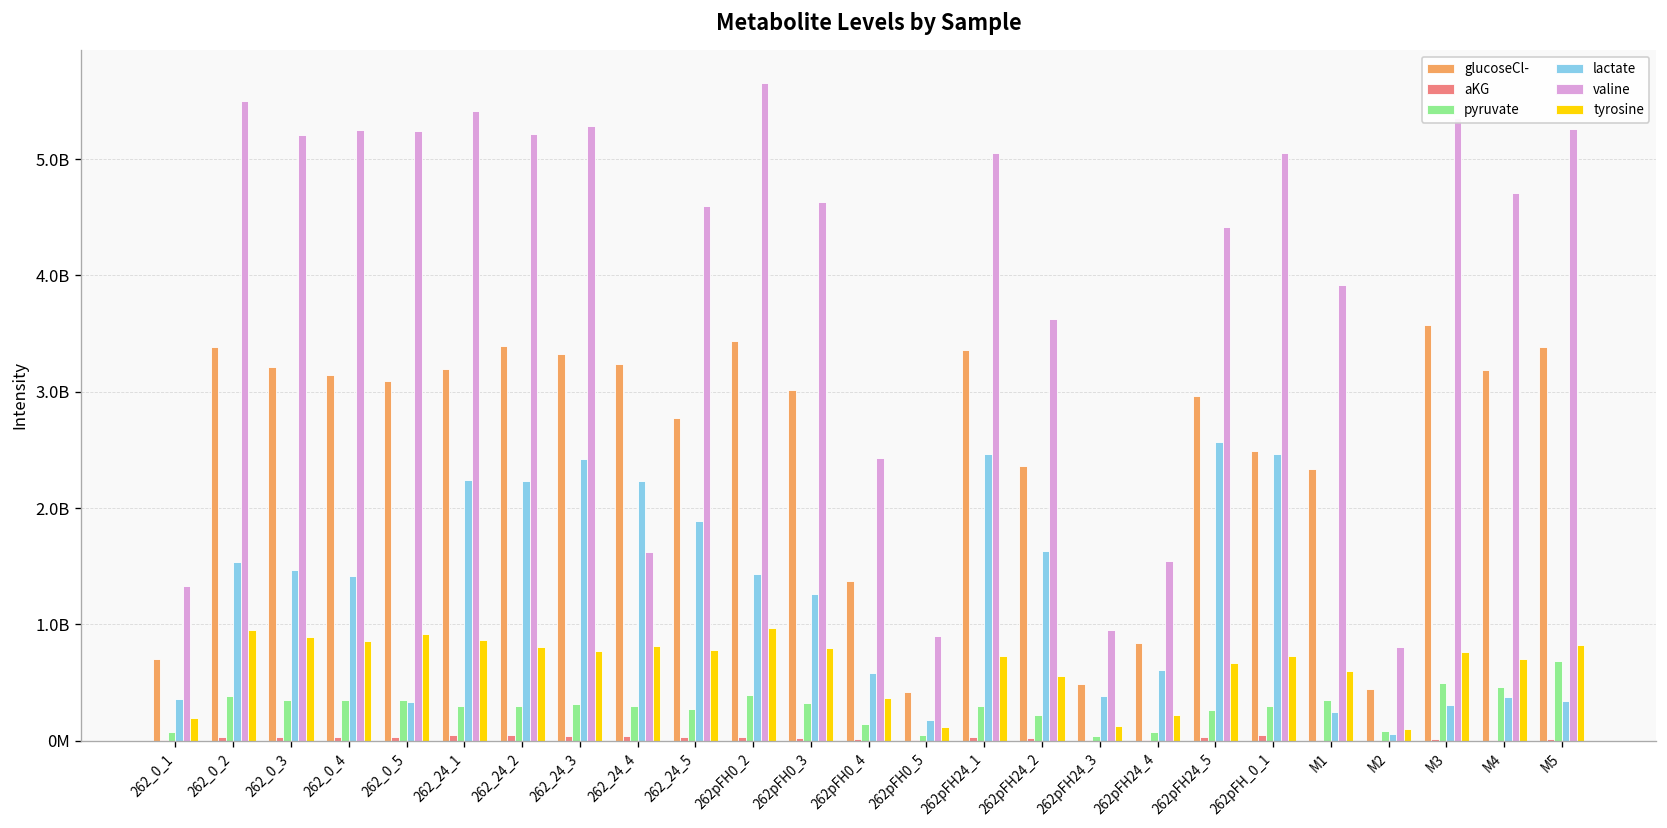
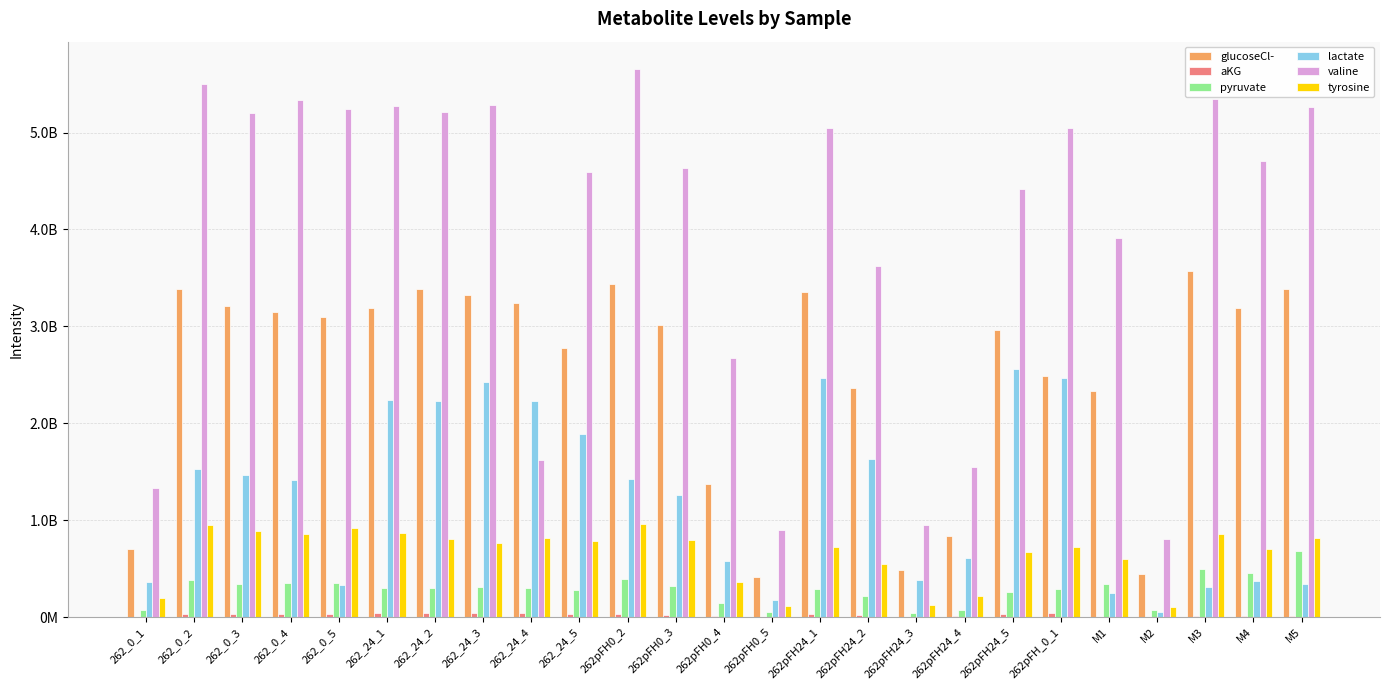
  {
    "pyruvate": {
      "262_0_1": 100000000,
      "262_0_2": 400000000,
      "262_0_3": 300000000,
      "262_0_4": 400000000,
      "262_0_5": 400000000,
      "262_24_1": 300000000,
      "262_24_2": 300000000,
      "262_24_3": 300000000,
      "262_24_4": 300000000,
      "262_24_5": 300000000,
      "262pFH0_2": 400000000,
      "262pFH0_3": 300000000,
      "262pFH0_4": 100000000,
      "262pFH0_5": 100000000,
      "262pFH24_1": 300000000,
      "262pFH24_2": 200000000,
      "262pFH24_3": 0,
      "262pFH24_4": 100000000,
      "262pFH24_5": 300000000,
      "262pFH_0_1": 300000000,
      "M1": 300000000,
      "M2": 100000000,
      "M3": 500000000,
      "M4": 500000000,
      "M5": 700000000
    },
    "lactate": {
      "262_0_1": 400000000,
      "262_0_2": 1500000000,
      "262_0_3": 1500000000,
      "262_0_4": 1400000000,
      "262_0_5": 300000000,
      "262_24_1": 2200000000,
      "262_24_2": 2200000000,
      "262_24_3": 2400000000,
      "262_24_4": 2200000000,
      "262_24_5": 1900000000,
      "262pFH0_2": 1400000000,
      "262pFH0_3": 1300000000,
      "262pFH0_4": 600000000,
      "262pFH0_5": 200000000,
      "262pFH24_1": 2500000000,
      "262pFH24_2": 1600000000,
      "262pFH24_3": 400000000,
      "262pFH24_4": 600000000,
      "262pFH24_5": 2600000000,
      "262pFH_0_1": 2500000000,
      "M1": 200000000,
      "M2": 100000000,
      "M3": 300000000,
      "M4": 400000000,
      "M5": 300000000
    },
    "valine": {
      "262_0_1": 1300000000,
      "262_0_2": 5500000000,
      "262_0_3": 5200000000,
-     "262_0_4": 5250000000,
+     "262_0_4": 5330000000,
      "262_0_5": 5200000000,
-     "262_24_1": 5400000000,
+     "262_24_1": 5300000000,
      "262_24_2": 5200000000,
      "262_24_3": 5300000000,
      "262_24_4": 1600000000,
      "262_24_5": 4600000000,
      "262pFH0_2": 5700000000,
      "262pFH0_3": 4600000000,
-     "262pFH0_4": 2400000000,
+     "262pFH0_4": 2700000000,
      "262pFH0_5": 900000000,
      "262pFH24_1": 5000000000,
      "262pFH24_2": 3600000000,
      "262pFH24_3": 1000000000,
      "262pFH24_4": 1500000000,
      "262pFH24_5": 4400000000,
      "262pFH_0_1": 5000000000,
      "M1": 3900000000,
      "M2": 800000000,
      "M3": 5300000000,
      "M4": 4700000000,
      "M5": 5300000000
    },
    "tyrosine": {
      "262_0_1": 200000000,
      "262_0_2": 1000000000,
      "262_0_3": 900000000,
      "262_0_4": 900000000,
      "262_0_5": 900000000,
      "262_24_1": 900000000,
      "262_24_2": 800000000,
      "262_24_3": 800000000,
      "262_24_4": 800000000,
      "262_24_5": 800000000,
      "262pFH0_2": 1000000000,
      "262pFH0_3": 800000000,
      "262pFH0_4": 400000000,
      "262pFH0_5": 100000000,
      "262pFH24_1": 700000000,
      "262pFH24_2": 600000000,
      "262pFH24_3": 100000000,
      "262pFH24_4": 200000000,
      "262pFH24_5": 700000000,
      "262pFH_0_1": 700000000,
      "M1": 600000000,
      "M2": 100000000,
-     "M3": 800000000,
+     "M3": 900000000,
      "M4": 700000000,
      "M5": 800000000
    }
  }
